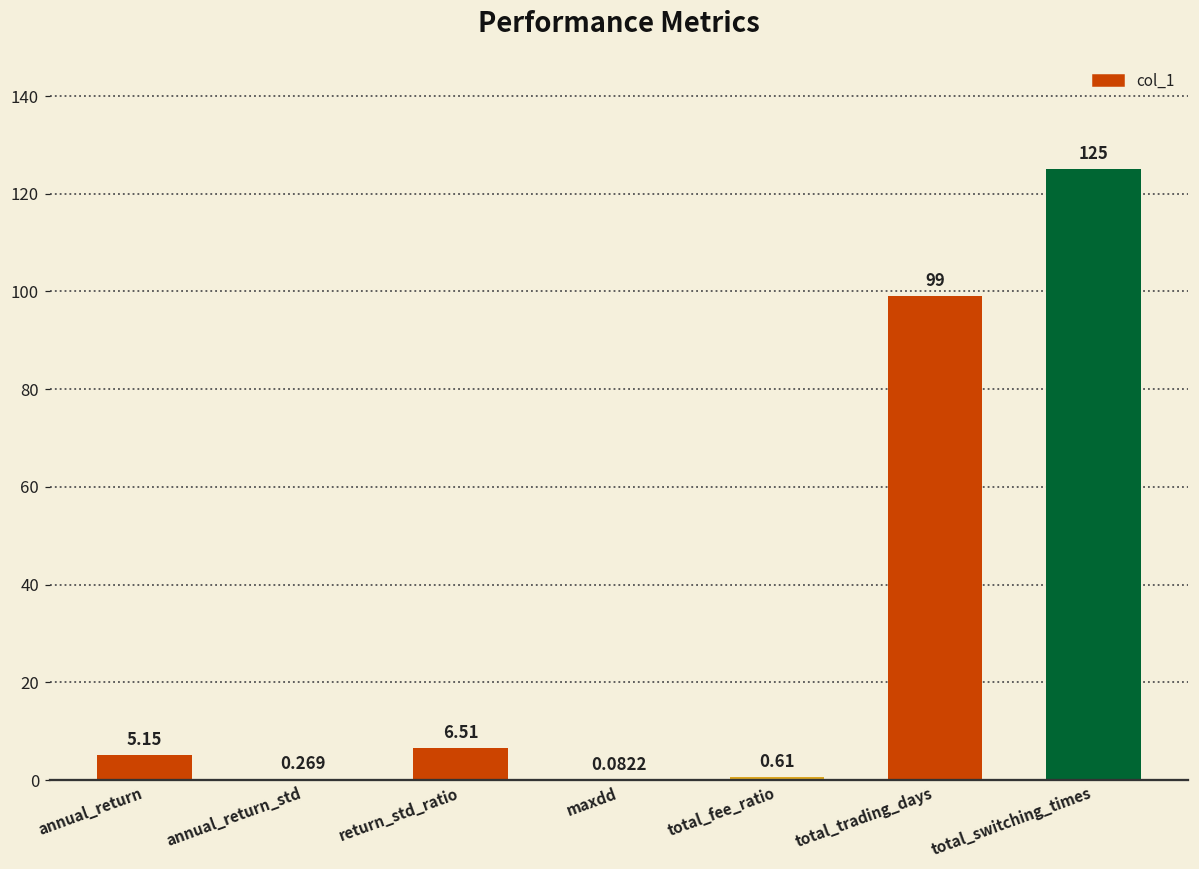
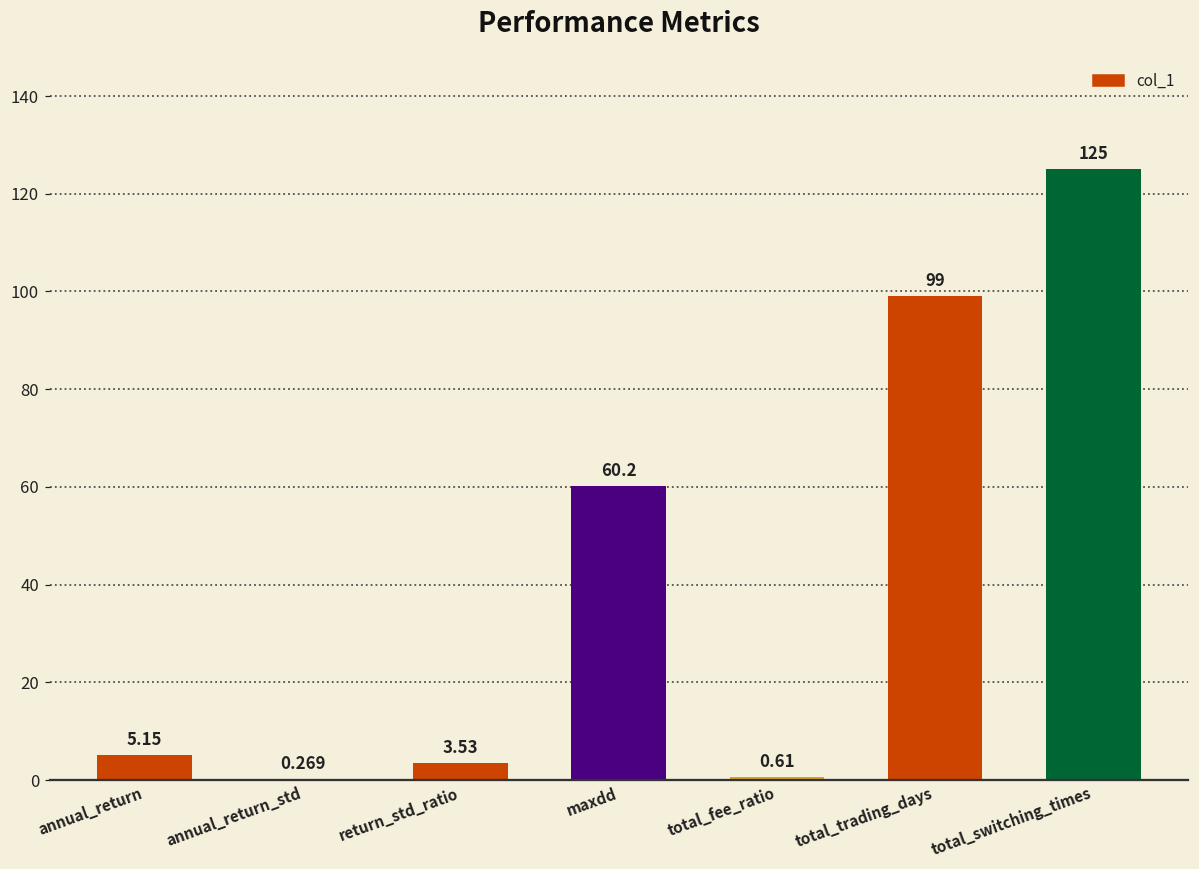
  {
    "annual_return": 5.15,
    "annual_return_std": 0.269,
-   "return_std_ratio": 6.51,
-   "maxdd": 0.0822,
+   "return_std_ratio": 3.53,
+   "maxdd": 60.2,
    "total_fee_ratio": 0.61,
    "total_trading_days": 99,
    "total_switching_times": 125
  }
